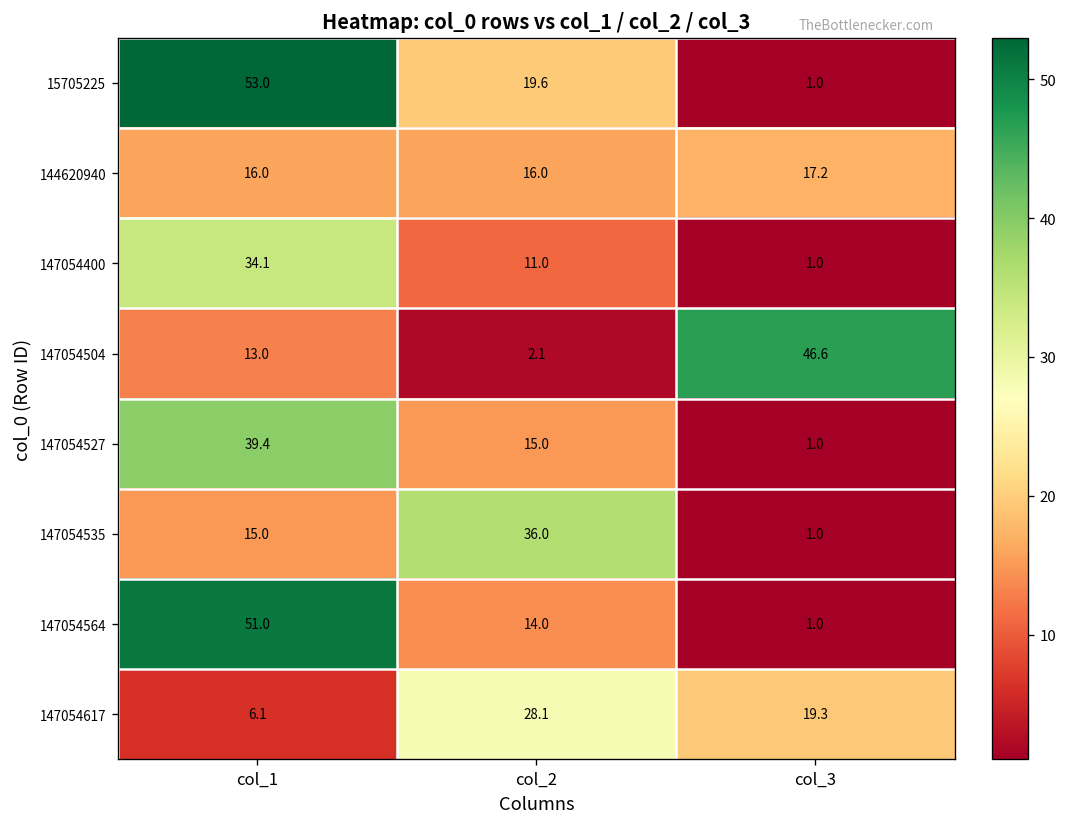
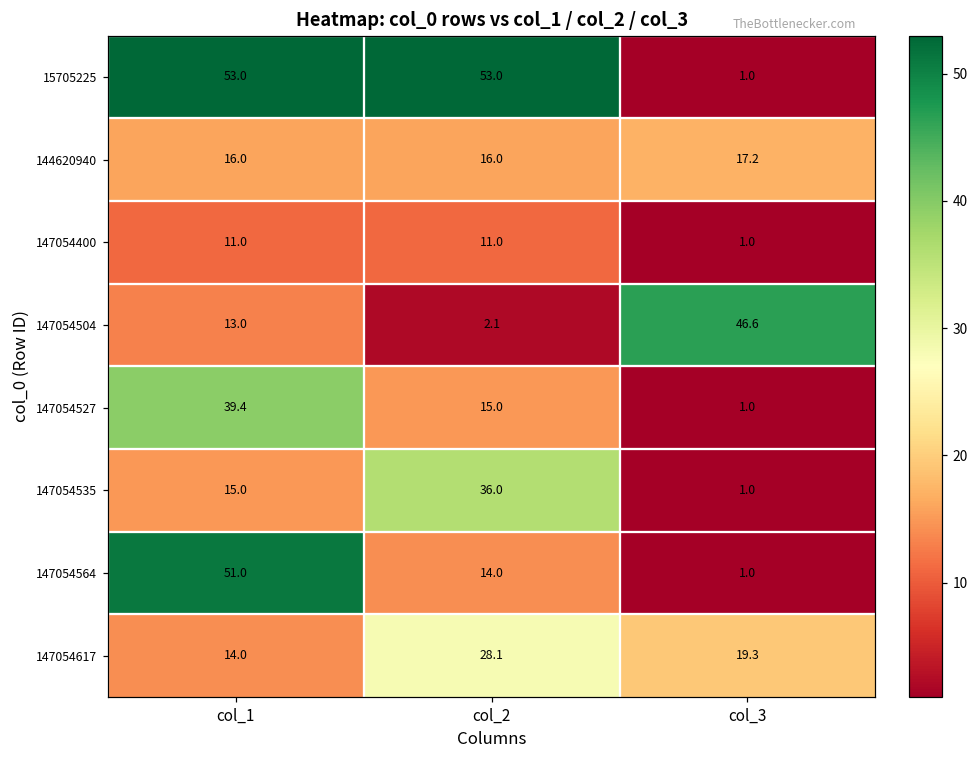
  {
    "15705225": {
      "col_1": 53.0,
-     "col_2": 19.6,
+     "col_2": 53.0,
      "col_3": 1.0
    },
    "144620940": {
      "col_1": 16.0,
      "col_2": 16.0,
      "col_3": 17.2
    },
    "147054400": {
-     "col_1": 34.1,
+     "col_1": 11.0,
      "col_2": 11.0,
      "col_3": 1.0
    },
    "147054504": {
      "col_1": 13.0,
      "col_2": 2.1,
      "col_3": 46.6
    },
    "147054527": {
      "col_1": 39.4,
      "col_2": 15.0,
      "col_3": 1.0
    },
    "147054535": {
      "col_1": 15.0,
      "col_2": 36.0,
      "col_3": 1.0
    },
    "147054564": {
      "col_1": 51.0,
      "col_2": 14.0,
      "col_3": 1.0
    },
    "147054617": {
-     "col_1": 6.1,
+     "col_1": 14.0,
      "col_2": 28.1,
      "col_3": 19.3
    }
  }
